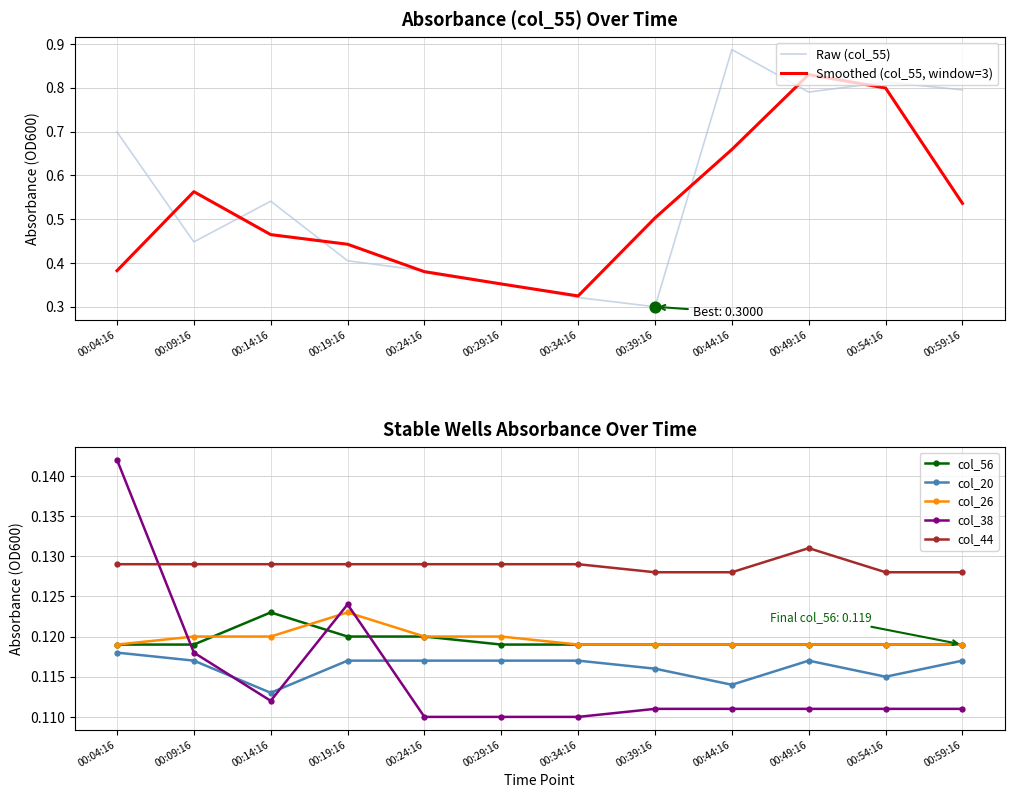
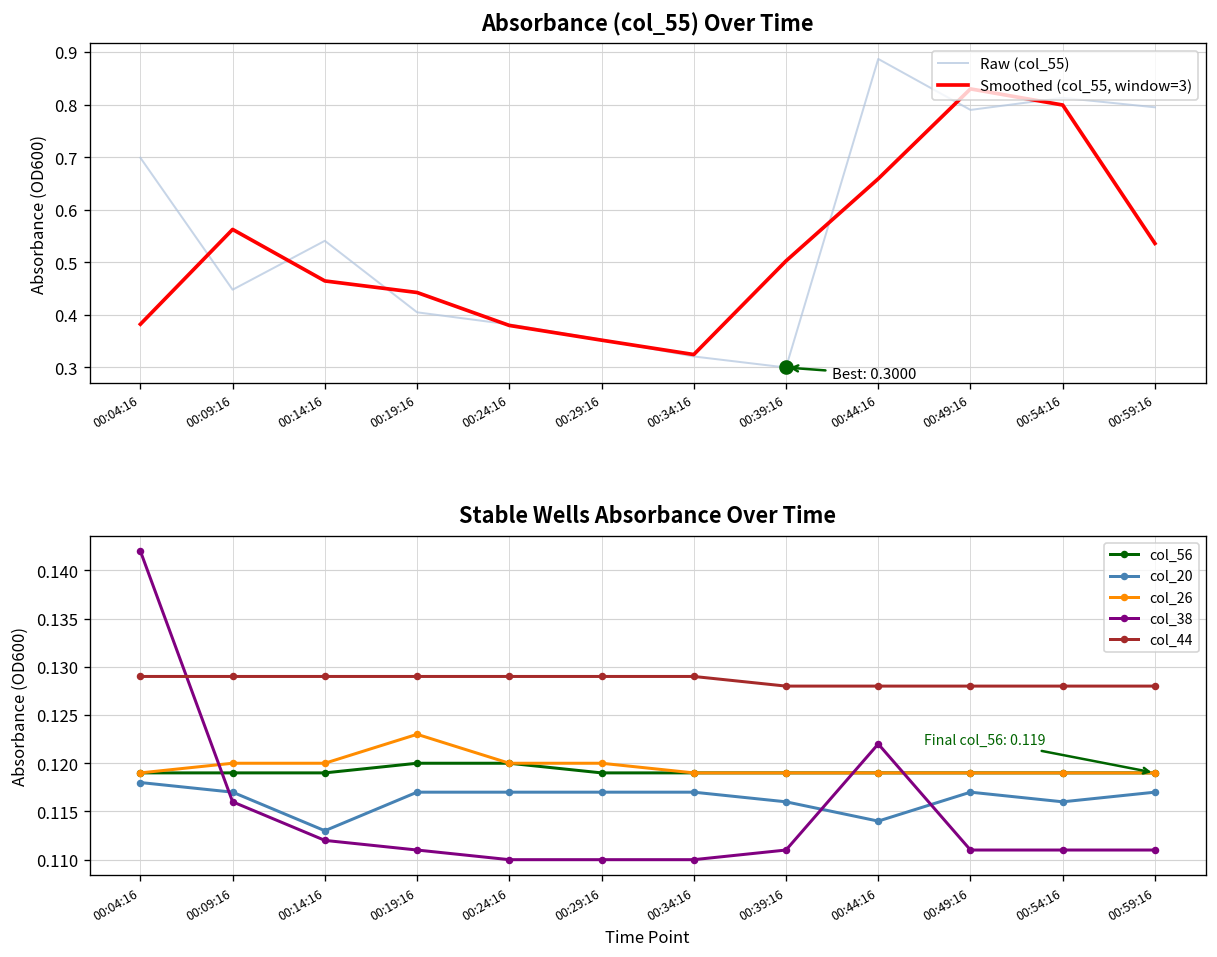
  {
    "Absorbance (col_55) Over Time": {
      "Raw (col_55)": {
        "00:04:16": 0.70,
        "00:09:16": 0.45,
        "00:14:16": 0.54,
        "00:19:16": 0.41,
        "00:44:16": 0.89,
        "00:49:16": 0.79,
        "00:59:16": 0.80
      },
      "Smoothed (col_55, window=3)": {
        "00:04:16": 0.38,
        "00:09:16": 0.56,
        "00:14:16": 0.46,
        "00:19:16": 0.44,
        "00:39:16": 0.50,
        "00:44:16": 0.66,
        "00:54:16": 0.80,
        "00:59:16": 0.54
      }
    },
    "Stable Wells Absorbance Over Time": {
      "col_56": {
        "00:09:16": 0.119,
-       "00:14:16": 0.123,
+       "00:14:16": 0.119,
        "00:19:16": 0.120,
        "00:29:16": 0.119
      },
      "col_20": {
        "00:04:16": 0.118,
        "00:09:16": 0.117,
        "00:14:16": 0.113,
        "00:19:16": 0.117,
        "00:24:16": 0.117,
        "00:29:16": 0.117,
        "00:34:16": 0.117,
        "00:39:16": 0.116,
        "00:44:16": 0.114,
        "00:49:16": 0.117,
-       "00:54:16": 0.115,
+       "00:54:16": 0.116,
        "00:59:16": 0.117
      },
      "col_26": {
        "00:09:16": 0.120,
        "00:14:16": 0.120,
        "00:19:16": 0.123,
        "00:29:16": 0.120
      },
      "col_38": {
        "00:04:16": 0.142,
-       "00:09:16": 0.118,
+       "00:09:16": 0.116,
        "00:14:16": 0.112,
-       "00:19:16": 0.124,
+       "00:19:16": 0.111,
        "00:24:16": 0.110,
        "00:29:16": 0.110,
        "00:34:16": 0.110,
        "00:39:16": 0.111,
-       "00:44:16": 0.111,
+       "00:44:16": 0.122,
        "00:49:16": 0.111,
        "00:54:16": 0.111,
        "00:59:16": 0.111
      },
      "col_44": {
        "00:04:16": 0.129,
        "00:09:16": 0.129,
        "00:14:16": 0.129,
        "00:19:16": 0.129,
        "00:24:16": 0.129,
        "00:29:16": 0.129,
        "00:34:16": 0.129,
        "00:39:16": 0.128,
        "00:44:16": 0.128,
-       "00:49:16": 0.131,
+       "00:49:16": 0.128,
        "00:54:16": 0.128,
        "00:59:16": 0.128
      }
    }
  }
